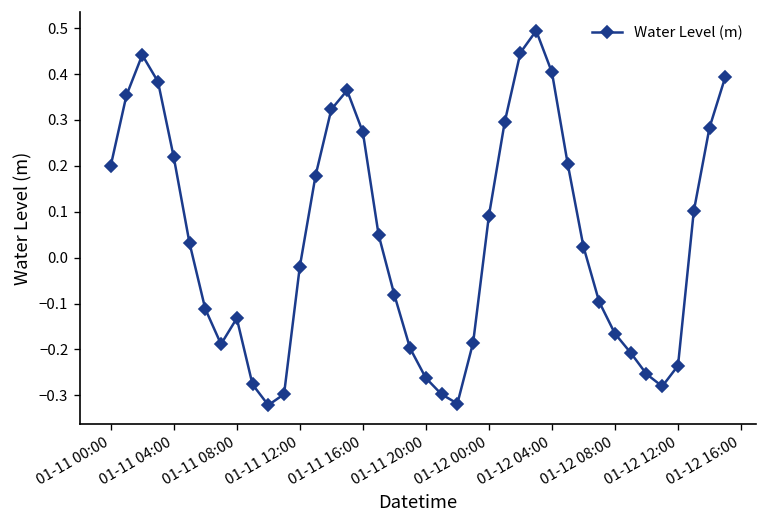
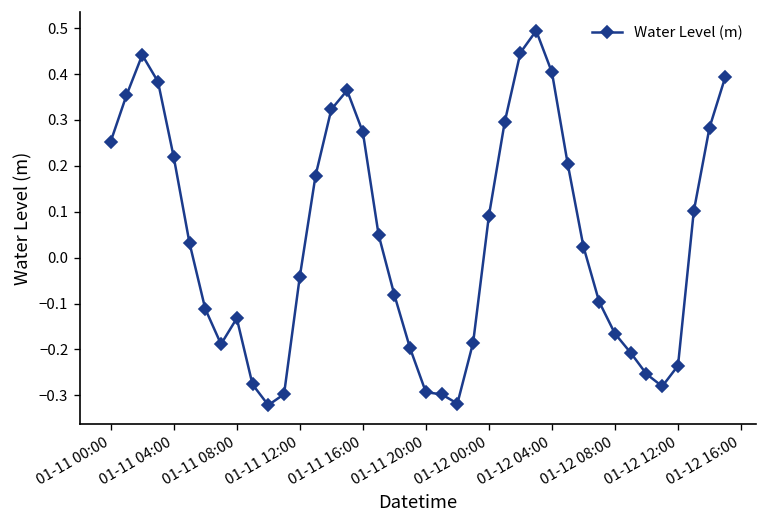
  {
-   "01-11 00:00": 0.20,
+   "01-11 00:00": 0.25,
    "01-11 04:00": 0.22,
    "01-11 08:00": -0.13,
-   "01-11 12:00": -0.02,
+   "01-11 12:00": -0.04,
    "01-11 16:00": 0.27,
-   "01-11 20:00": -0.26,
+   "01-11 20:00": -0.29,
    "01-12 00:00": 0.09,
    "01-12 04:00": 0.40,
    "01-12 08:00": -0.17,
    "01-12 12:00": -0.24
  }
